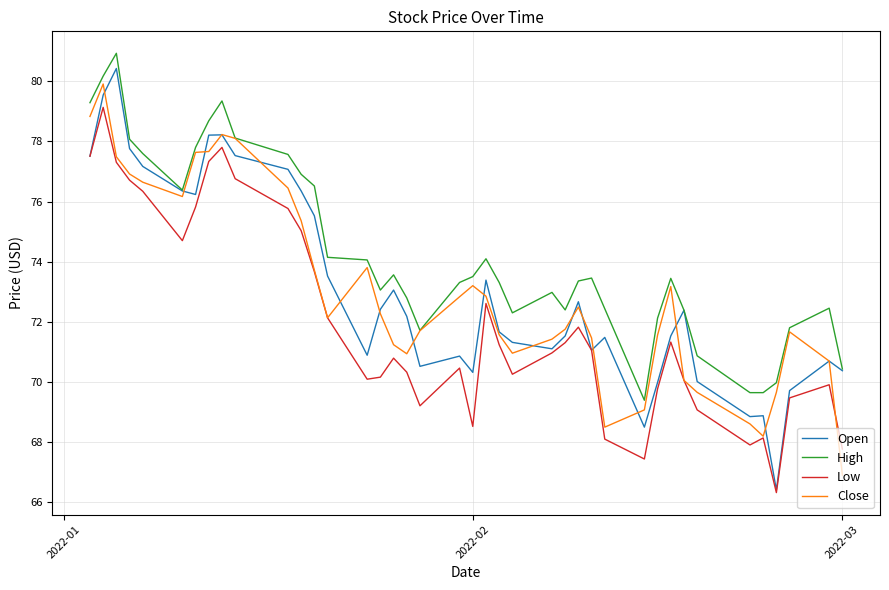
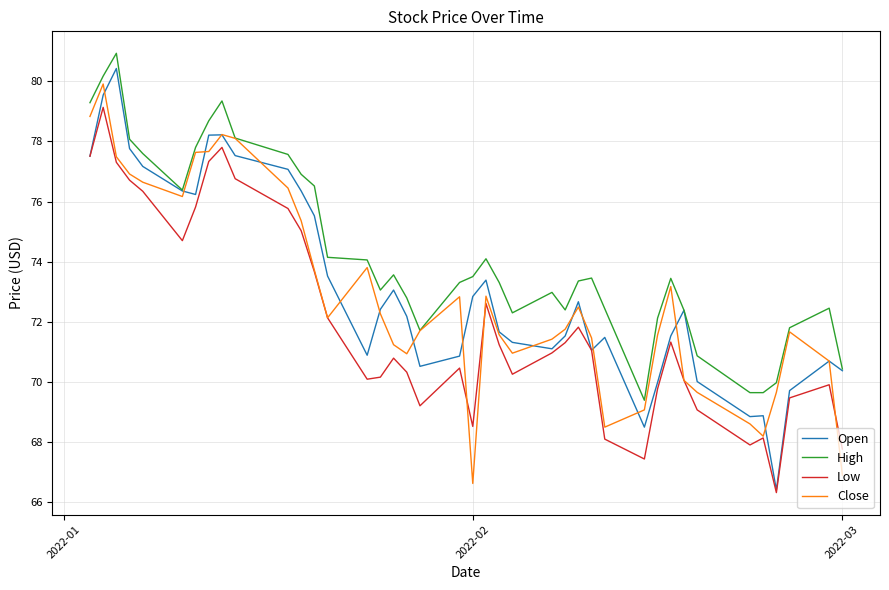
  {
    "Open": {
-     "2022-02": 70.3
+     "2022-02": 72.8
    },
    "High": {
      "2022-02": 73.5
    },
    "Low": {
      "2022-02": 68.5
    },
    "Close": {
-     "2022-02": 73.2
+     "2022-02": 66.6
    }
  }
